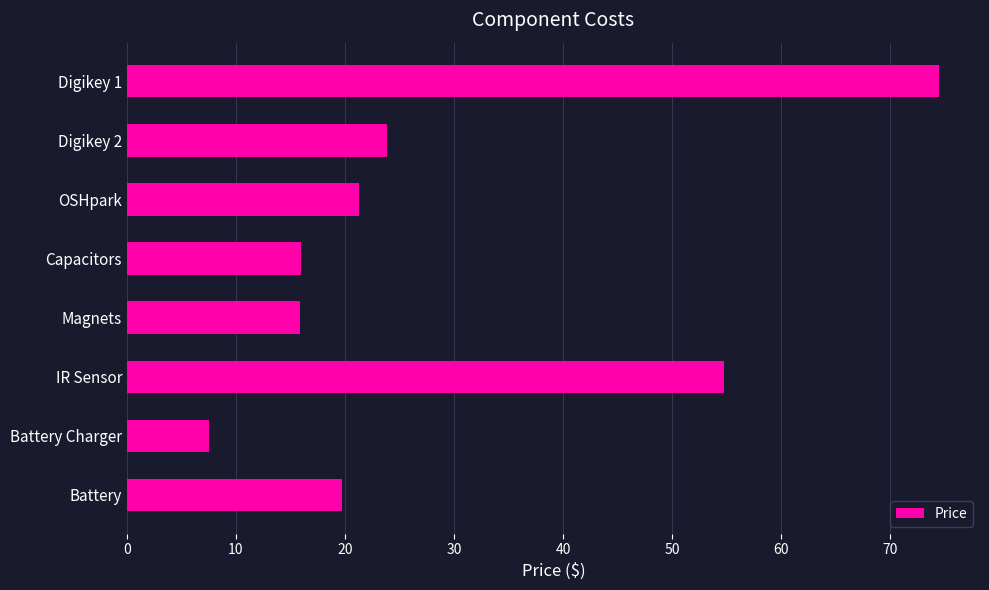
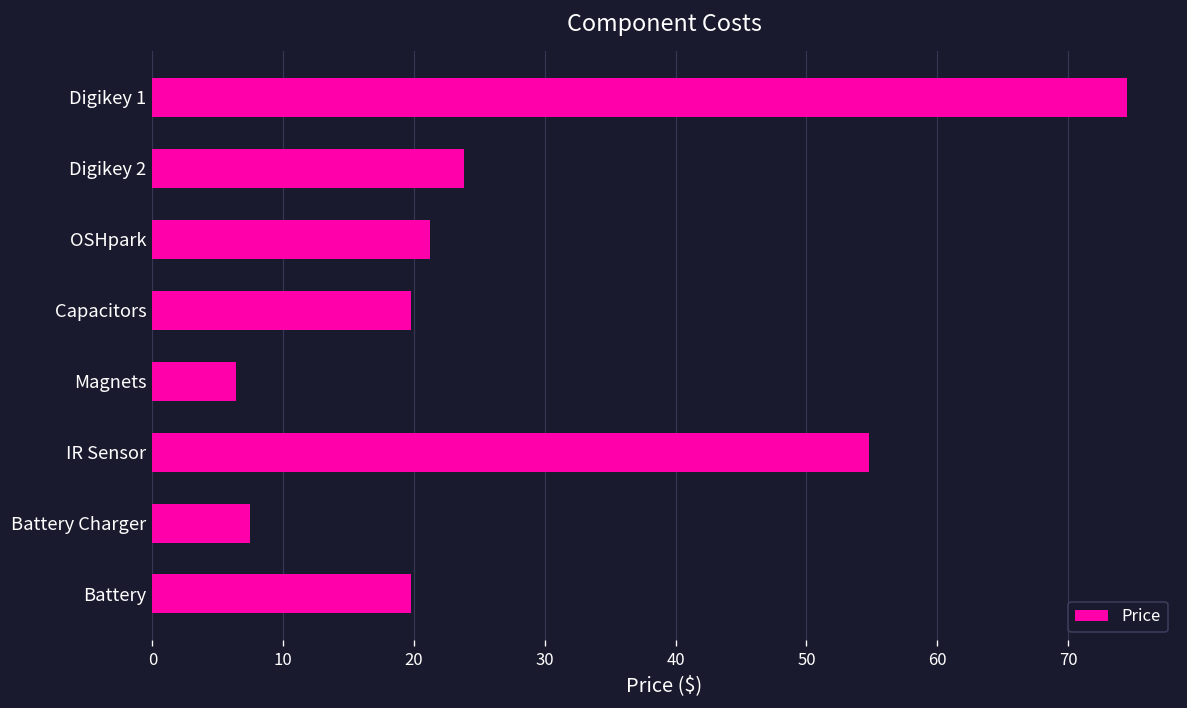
  {
    "Digikey 1": 74.5,
    "Digikey 2": 23.8,
    "OSHpark": 21.3,
-   "Capacitors": 15.9,
-   "Magnets": 15.9,
+   "Capacitors": 19.8,
+   "Magnets": 6.4,
    "IR Sensor": 54.8,
    "Battery Charger": 7.5,
    "Battery": 19.8
  }
